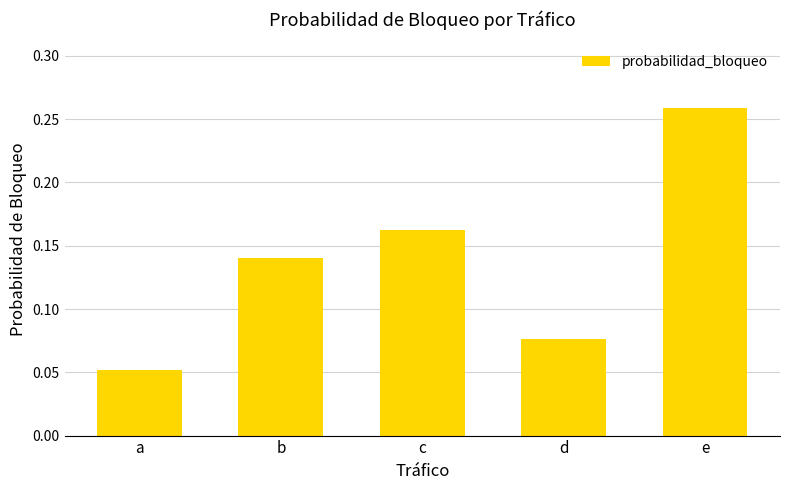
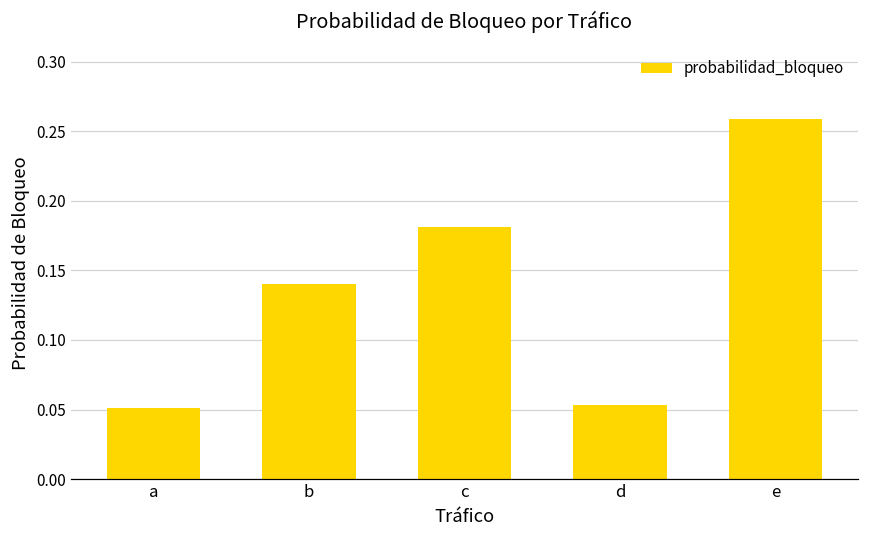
  {
    "a": 0.051,
    "b": 0.140,
-   "c": 0.162,
-   "d": 0.077,
+   "c": 0.181,
+   "d": 0.053,
    "e": 0.259
  }
